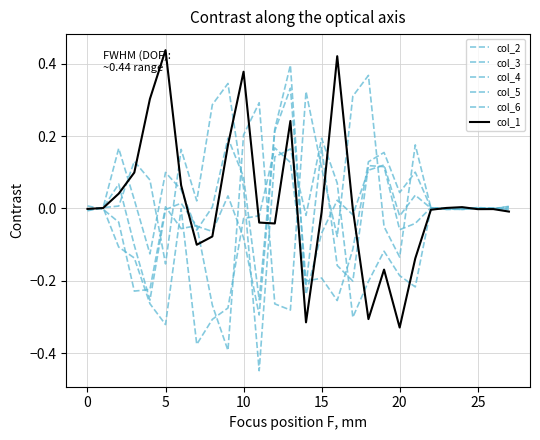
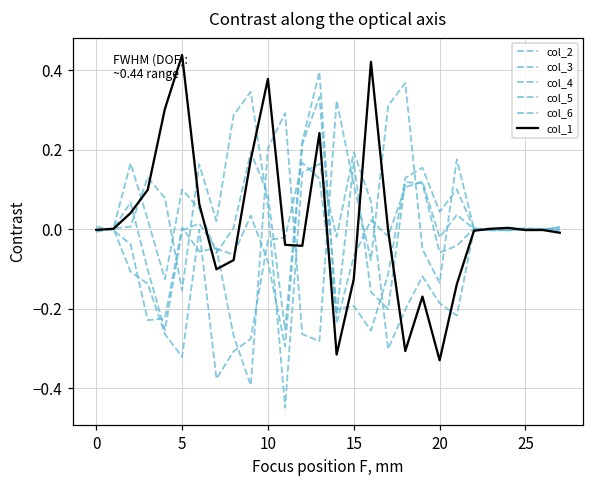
  {
    "col_1": {
      "10": 0.38,
-     "15": -0.01,
+     "15": -0.13,
      "20": -0.33
    }
  }
